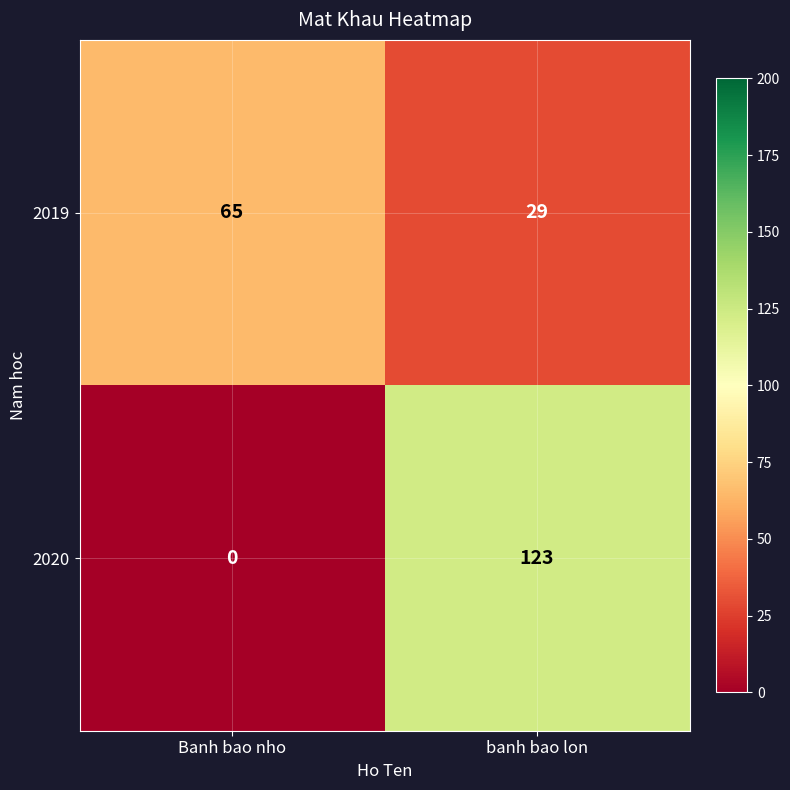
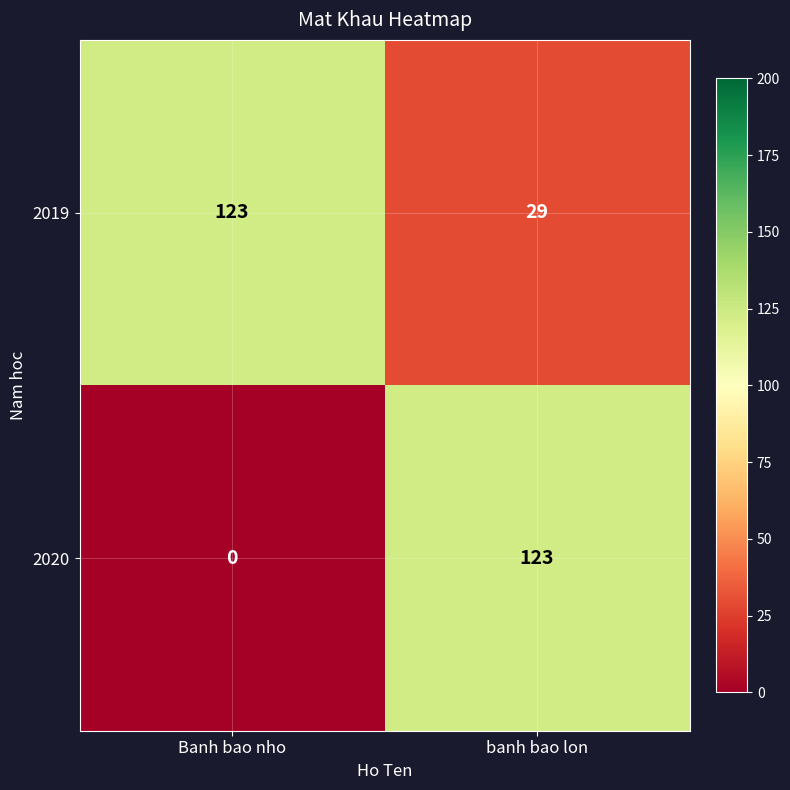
  {
    "2019": {
-     "Banh bao nho": 65,
+     "Banh bao nho": 123,
      "banh bao lon": 29
    },
    "2020": {
      "Banh bao nho": 0,
      "banh bao lon": 123
    }
  }
